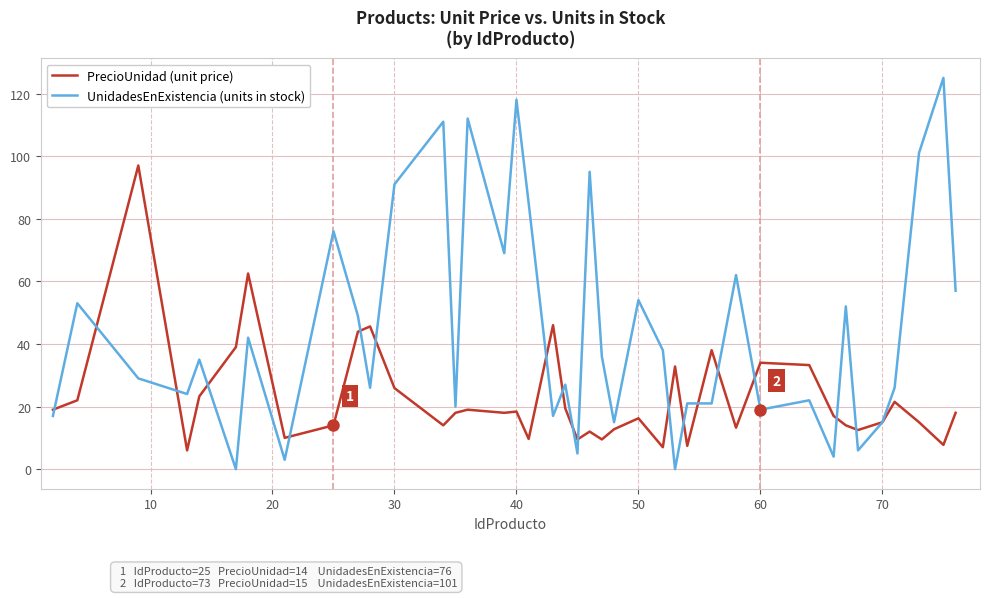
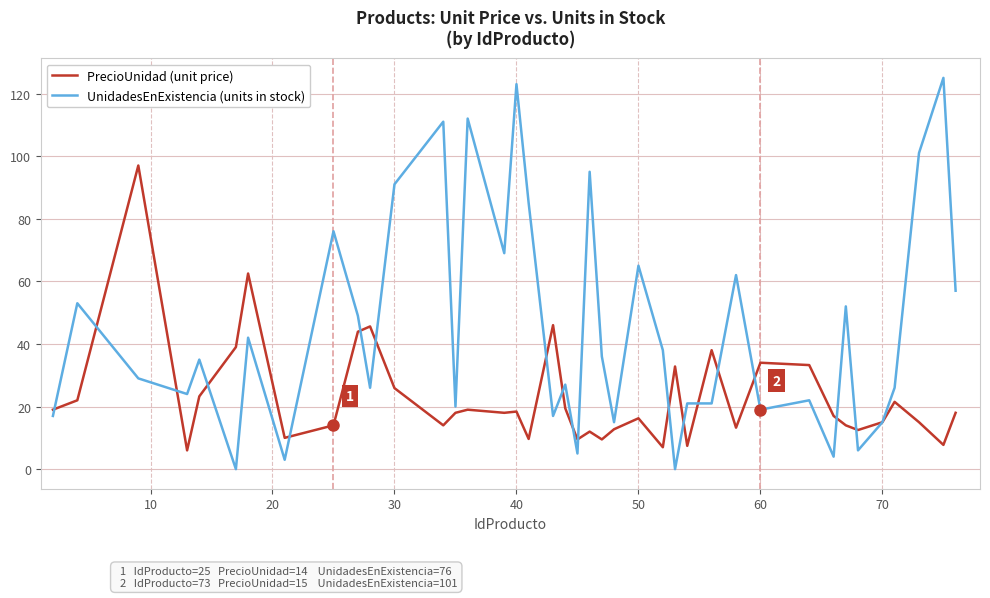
  {
    "UnidadesEnExistencia (units in stock)": {
      "30": 91,
-     "40": 118,
-     "50": 54
+     "40": 123,
+     "50": 65
    }
  }
